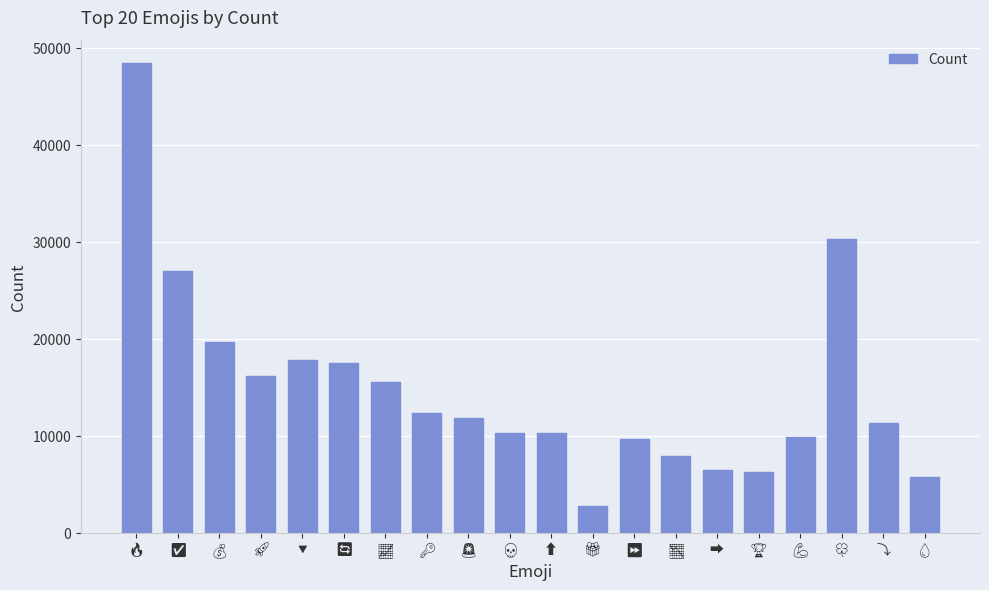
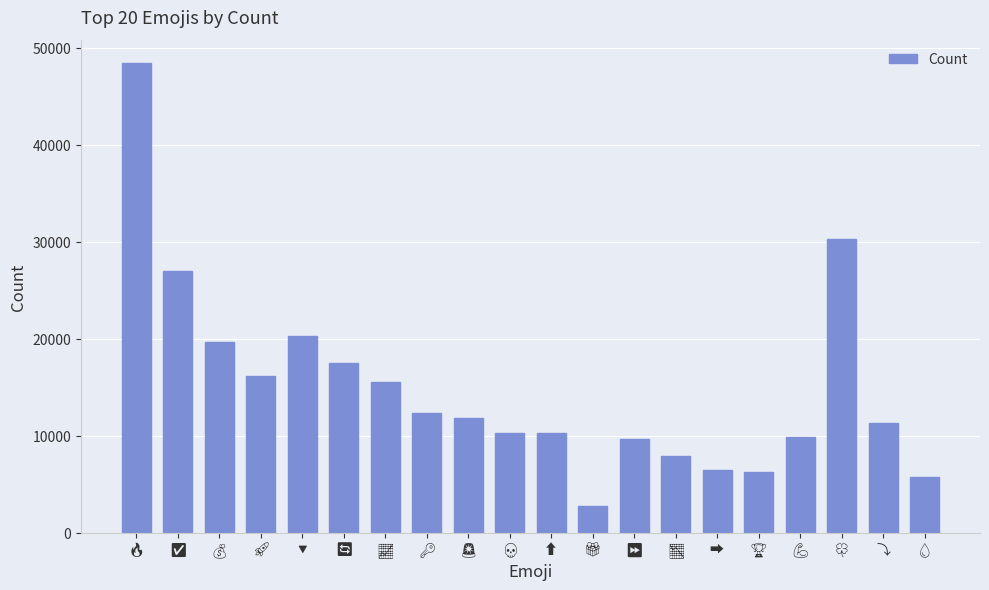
  {
    "🔥": 48000,
    "💰": 20000,
    "🚀": 16000,
-   "🔻": 18000,
+   "🔻": 20000,
    "🔄": 18000,
    "📈": 16000,
    "🔑": 12000,
    "🚨": 12000,
    "💀": 10000,
    "⬆️": 10000,
    "🎁": 3000,
    "⏩": 10000,
    "📉": 8000,
    "➡️": 7000,
    "🏆": 6000,
    "💪": 10000,
    "🍀": 30000,
    "⤵": 11000,
    "💧": 6000
  }
